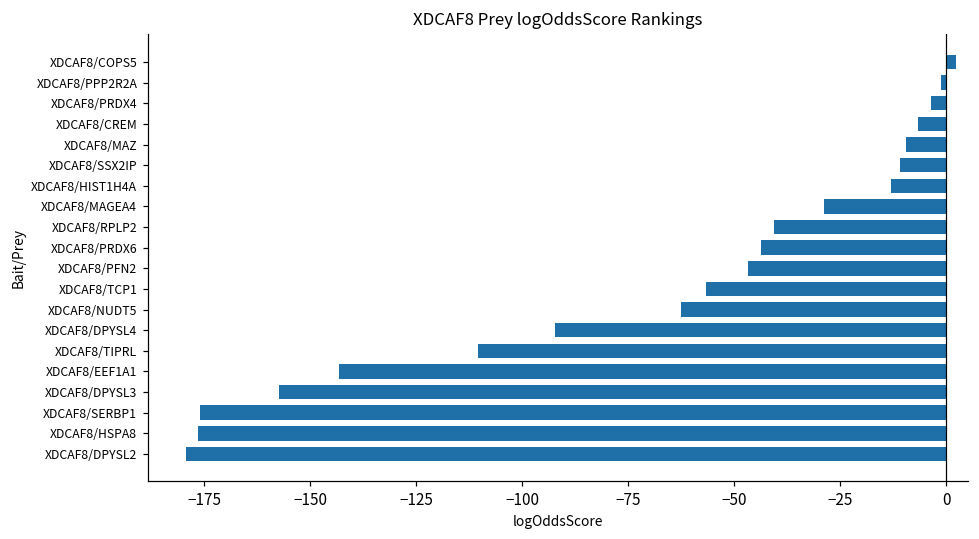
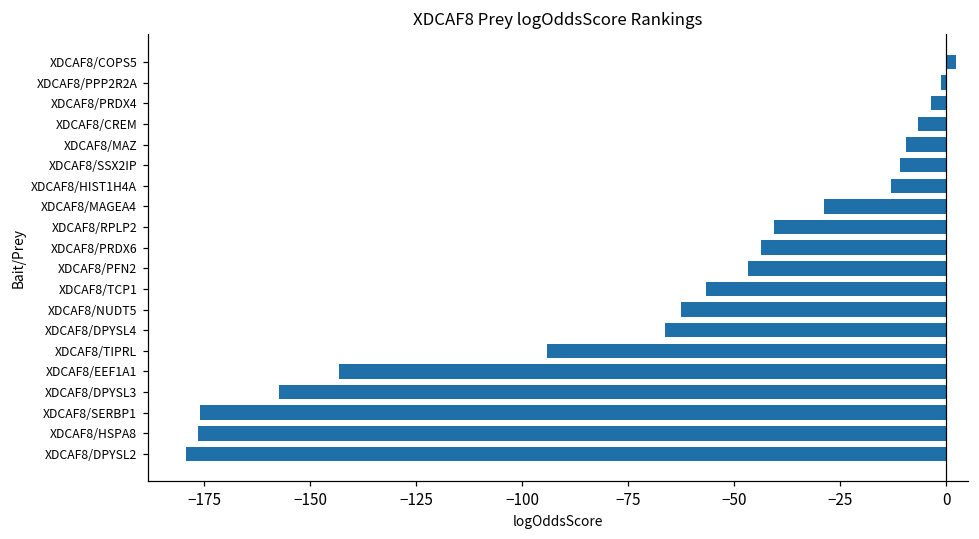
  {
    "XDCAF8/COPS5": 2,
    "XDCAF8/PPP2R2A": -1,
    "XDCAF8/PRDX4": -4,
    "XDCAF8/CREM": -7,
    "XDCAF8/MAZ": -10,
    "XDCAF8/SSX2IP": -11,
    "XDCAF8/HIST1H4A": -13,
    "XDCAF8/MAGEA4": -29,
    "XDCAF8/RPLP2": -41,
    "XDCAF8/PRDX6": -44,
    "XDCAF8/PFN2": -47,
    "XDCAF8/TCP1": -57,
    "XDCAF8/NUDT5": -63,
-   "XDCAF8/DPYSL4": -92,
-   "XDCAF8/TIPRL": -111,
+   "XDCAF8/DPYSL4": -66,
+   "XDCAF8/TIPRL": -94,
    "XDCAF8/EEF1A1": -143,
    "XDCAF8/DPYSL3": -157,
    "XDCAF8/SERBP1": -176,
    "XDCAF8/HSPA8": -177,
    "XDCAF8/DPYSL2": -179
  }
